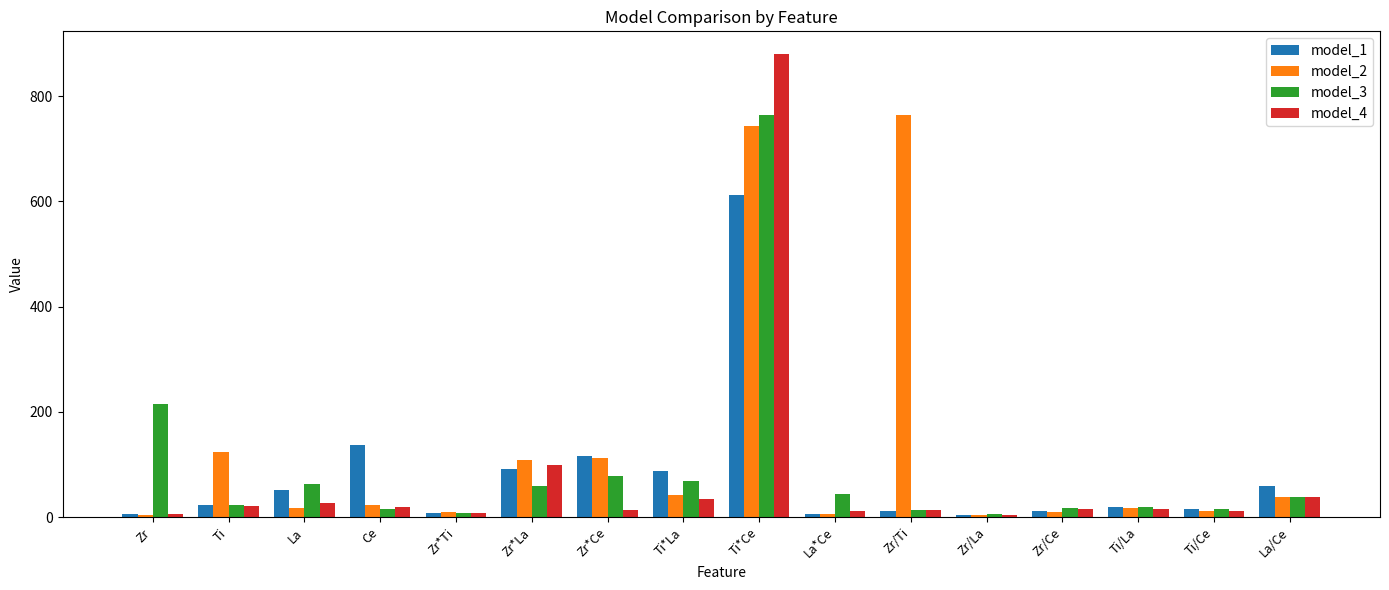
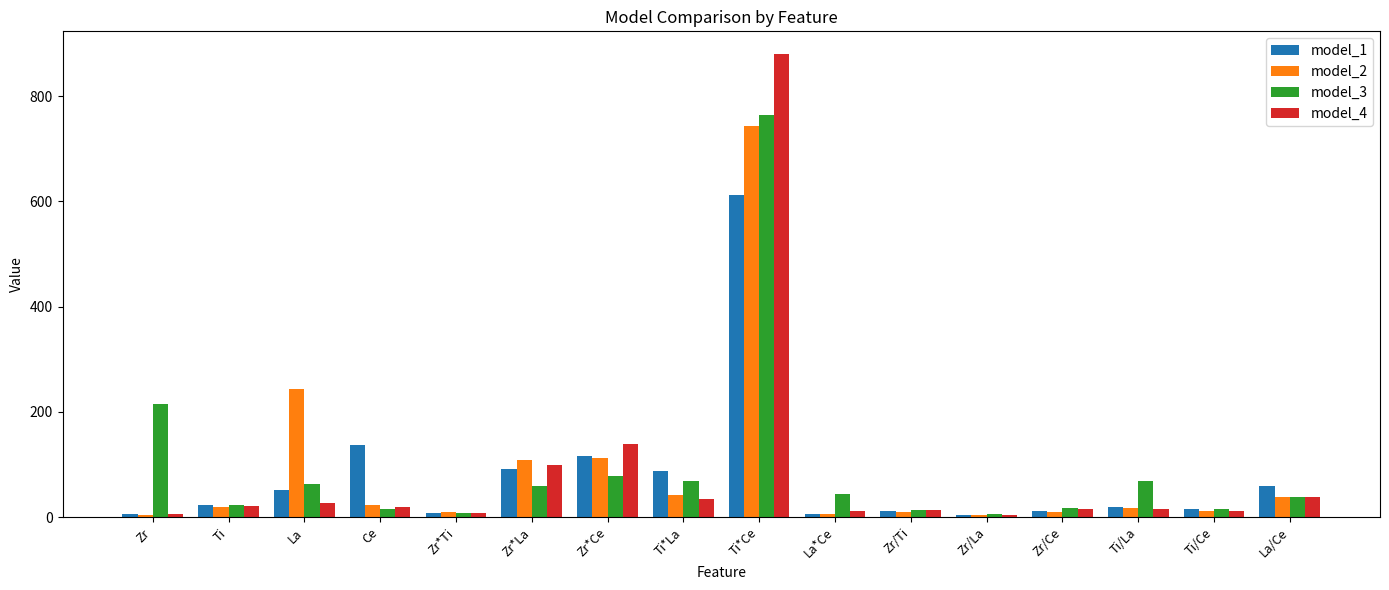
  {
    "model_1": {
      "Zr": 10,
      "Ti": 20,
      "La": 50,
      "Ce": 140,
      "Zr*Ti": 10,
      "Zr*La": 90,
      "Zr*Ce": 120,
      "Ti*La": 90,
      "Ti*Ce": 610,
      "La*Ce": 10,
      "Zr/Ti": 10,
      "Zr/Ce": 10,
      "Ti/La": 20,
      "Ti/Ce": 20,
      "La/Ce": 60
    },
    "model_2": {
-     "Ti": 120,
-     "La": 20,
+     "Ti": 20,
+     "La": 240,
      "Ce": 20,
      "Zr*Ti": 10,
      "Zr*La": 110,
      "Zr*Ce": 110,
      "Ti*La": 40,
      "Ti*Ce": 740,
      "La*Ce": 10,
-     "Zr/Ti": 760,
+     "Zr/Ti": 10,
      "Zr/Ce": 10,
      "Ti/La": 20,
      "Ti/Ce": 10,
      "La/Ce": 40
    },
    "model_3": {
      "Zr": 220,
      "Ti": 20,
      "La": 60,
      "Ce": 20,
      "Zr*Ti": 10,
      "Zr*La": 60,
      "Zr*Ce": 80,
      "Ti*La": 70,
      "Ti*Ce": 760,
      "La*Ce": 40,
      "Zr/Ti": 10,
      "Zr/La": 10,
      "Zr/Ce": 20,
-     "Ti/La": 20,
+     "Ti/La": 70,
      "Ti/Ce": 20,
      "La/Ce": 40
    },
    "model_4": {
      "Zr": 10,
      "Ti": 20,
      "La": 30,
      "Ce": 20,
      "Zr*Ti": 10,
      "Zr*La": 100,
-     "Zr*Ce": 10,
+     "Zr*Ce": 140,
      "Ti*La": 30,
      "Ti*Ce": 880,
      "La*Ce": 10,
      "Zr/Ti": 10,
      "Zr/Ce": 20,
      "Ti/La": 20,
      "Ti/Ce": 10,
      "La/Ce": 40
    }
  }
